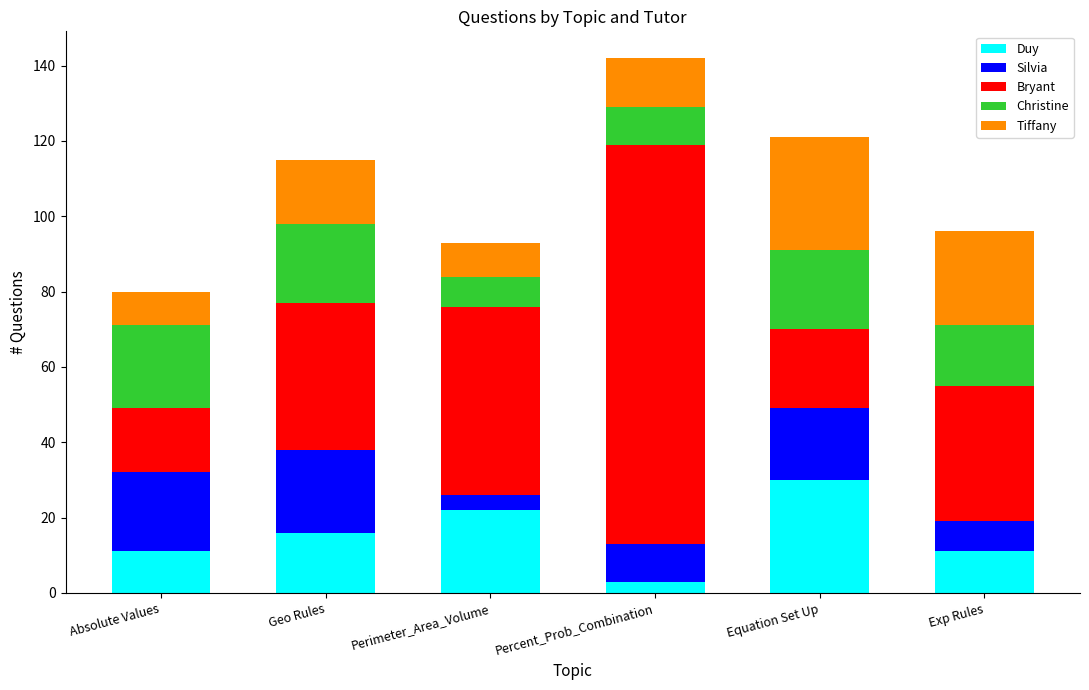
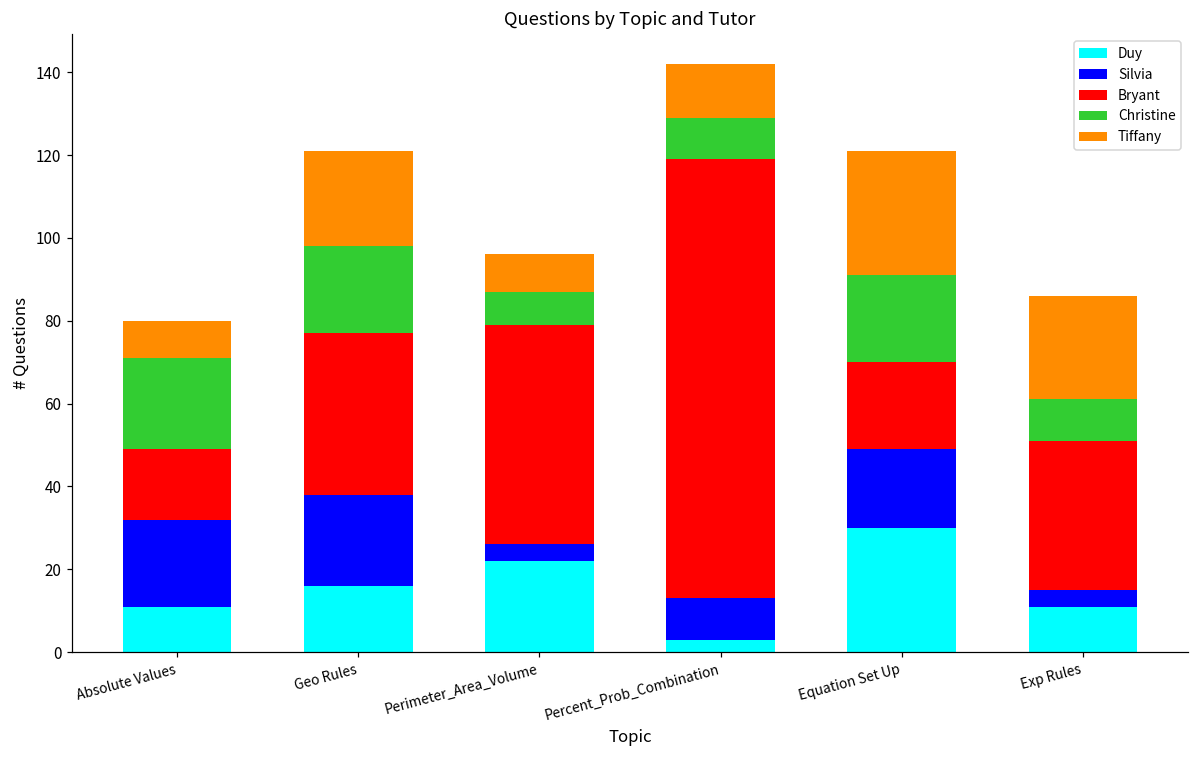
  {
    "Duy": {
      "Absolute Values": 11,
      "Geo Rules": 16,
      "Perimeter_Area_Volume": 22,
      "Percent_Prob_Combination": 3,
      "Equation Set Up": 30,
      "Exp Rules": 11
    },
    "Silvia": {
      "Absolute Values": 21,
      "Geo Rules": 22,
      "Perimeter_Area_Volume": 4,
      "Percent_Prob_Combination": 10,
      "Equation Set Up": 19,
-     "Exp Rules": 8
+     "Exp Rules": 4
    },
    "Bryant": {
      "Absolute Values": 17,
      "Geo Rules": 39,
-     "Perimeter_Area_Volume": 50,
+     "Perimeter_Area_Volume": 53,
      "Percent_Prob_Combination": 106,
      "Equation Set Up": 21,
      "Exp Rules": 36
    },
    "Christine": {
      "Absolute Values": 22,
      "Geo Rules": 21,
      "Perimeter_Area_Volume": 8,
      "Percent_Prob_Combination": 10,
      "Equation Set Up": 21,
-     "Exp Rules": 16
+     "Exp Rules": 10
    },
    "Tiffany": {
      "Absolute Values": 9,
-     "Geo Rules": 17,
+     "Geo Rules": 23,
      "Perimeter_Area_Volume": 9,
      "Percent_Prob_Combination": 13,
      "Equation Set Up": 30,
      "Exp Rules": 25
    }
  }
